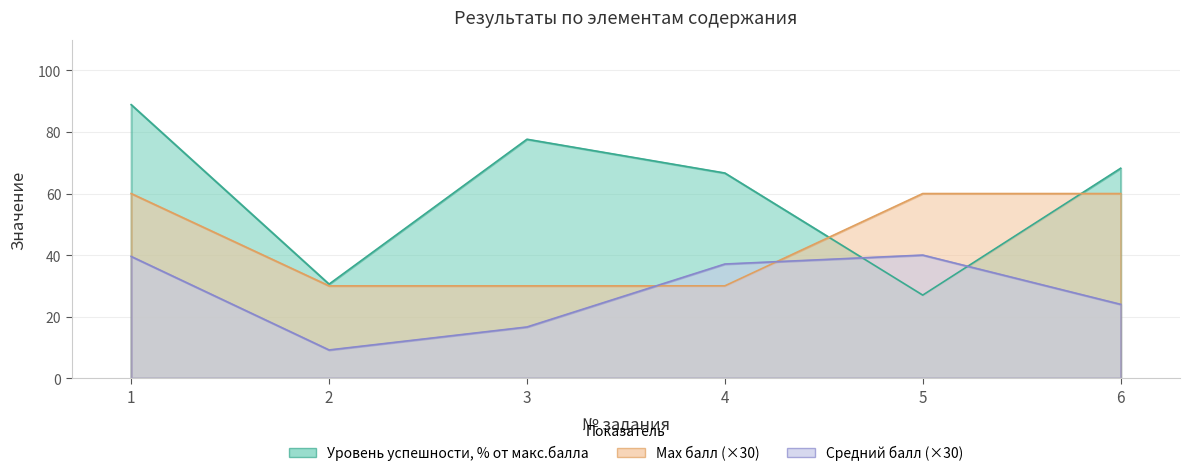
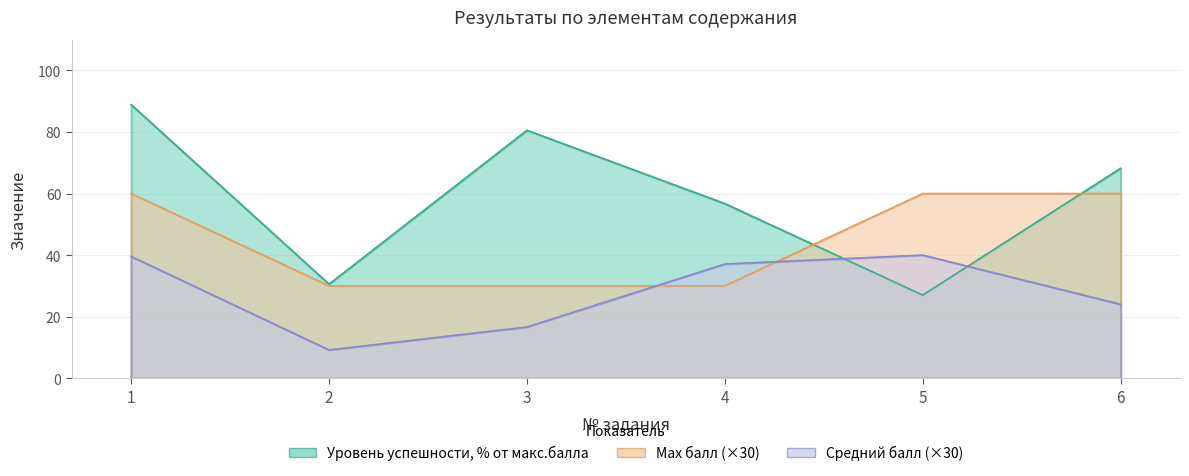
  {
    "Уровень успешности, % от макс.балла": {
      "1": 89,
-     "3": 78,
-     "4": 67,
+     "3": 81,
+     "4": 57,
      "5": 27,
      "6": 68
    },
    "Max балл (×30)": {
      "1": 60,
      "3": 30,
      "4": 30,
      "5": 60,
      "6": 60
    },
    "Средний балл (×30)": {
      "1": 40,
      "2": 9,
      "3": 17,
      "4": 37,
      "5": 40,
      "6": 24
    }
  }
